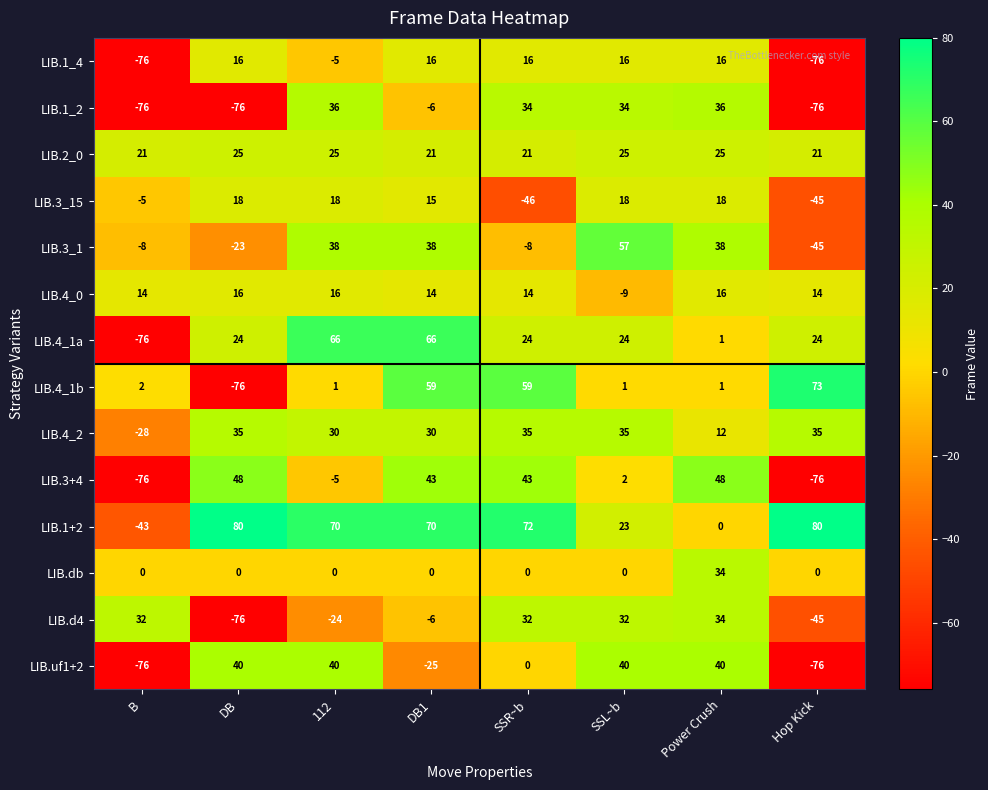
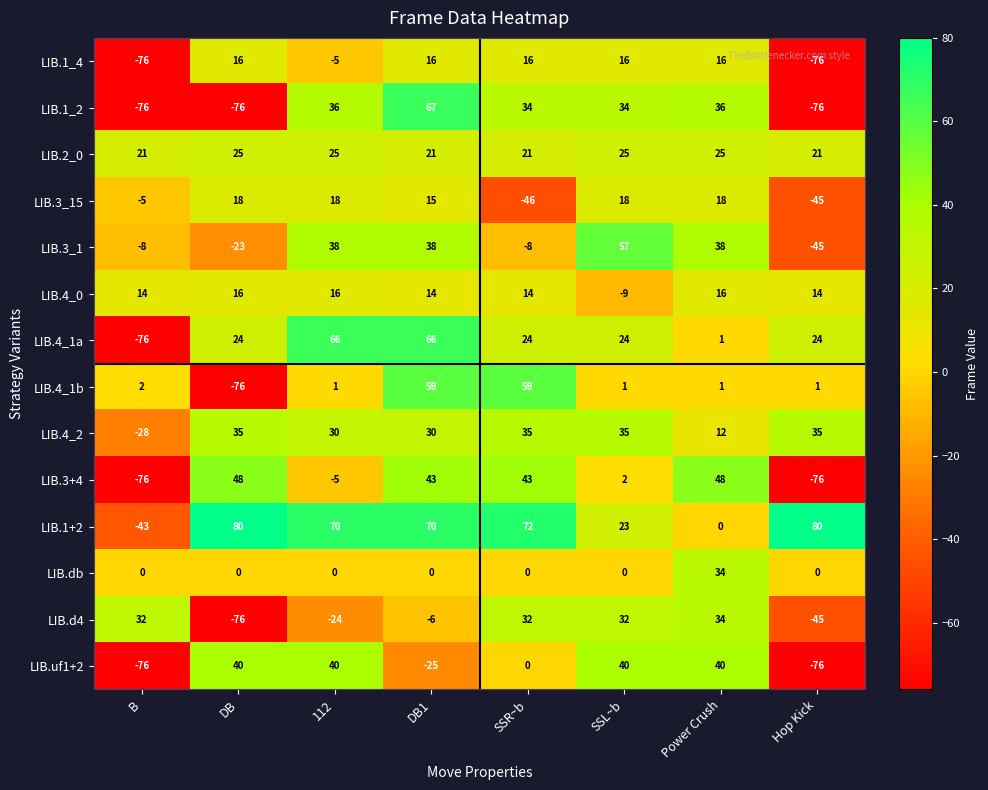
  {
    "LIB.1_4": {
      "B": -76,
      "DB": 16,
      "112": -5,
      "DB1": 16,
      "SSR~b": 16,
      "SSL~b": 16,
      "Power Crush": 16
    },
    "LIB.1_2": {
      "B": -76,
      "DB": -76,
      "112": 36,
-     "DB1": -6,
+     "DB1": 67,
      "SSR~b": 34,
      "SSL~b": 34,
      "Power Crush": 36,
      "Hop Kick": -76
    },
    "LIB.2_0": {
      "B": 21,
      "DB": 25,
      "112": 25,
      "DB1": 21,
      "SSR~b": 21,
      "SSL~b": 25,
      "Power Crush": 25,
      "Hop Kick": 21
    },
    "LIB.3_15": {
      "B": -5,
      "DB": 18,
      "112": 18,
      "DB1": 15,
      "SSR~b": -46,
      "SSL~b": 18,
      "Power Crush": 18,
      "Hop Kick": -45
    },
    "LIB.3_1": {
      "B": -8,
      "DB": -23,
      "112": 38,
      "DB1": 38,
      "SSR~b": -8,
      "SSL~b": 57,
      "Power Crush": 38,
      "Hop Kick": -45
    },
    "LIB.4_0": {
      "B": 14,
      "DB": 16,
      "112": 16,
      "DB1": 14,
      "SSR~b": 14,
      "SSL~b": -9,
      "Power Crush": 16,
      "Hop Kick": 14
    },
    "LIB.4_1a": {
      "B": -76,
      "DB": 24,
      "112": 66,
      "DB1": 66,
      "SSR~b": 24,
      "SSL~b": 24,
      "Power Crush": 1,
      "Hop Kick": 24
    },
    "LIB.4_1b": {
      "B": 2,
      "DB": -76,
      "112": 1,
      "DB1": 59,
      "SSR~b": 59,
      "SSL~b": 1,
      "Power Crush": 1,
-     "Hop Kick": 73
+     "Hop Kick": 1
    },
    "LIB.4_2": {
      "B": -28,
      "DB": 35,
      "112": 30,
      "DB1": 30,
      "SSR~b": 35,
      "SSL~b": 35,
      "Power Crush": 12,
      "Hop Kick": 35
    },
    "LIB.3+4": {
      "B": -76,
      "DB": 48,
      "112": -5,
      "DB1": 43,
      "SSR~b": 43,
      "SSL~b": 2,
      "Power Crush": 48,
      "Hop Kick": -76
    },
    "LIB.1+2": {
      "B": -43,
      "DB": 80,
      "112": 70,
      "DB1": 70,
      "SSR~b": 72,
      "SSL~b": 23,
      "Power Crush": 0,
      "Hop Kick": 80
    },
    "LIB.db": {
      "B": 0,
      "DB": 0,
      "112": 0,
      "DB1": 0,
      "SSR~b": 0,
      "SSL~b": 0,
      "Power Crush": 34,
      "Hop Kick": 0
    },
    "LIB.d4": {
      "B": 32,
      "DB": -76,
      "112": -24,
      "DB1": -6,
      "SSR~b": 32,
      "SSL~b": 32,
      "Power Crush": 34,
      "Hop Kick": -45
    },
    "LIB.uf1+2": {
      "B": -76,
      "DB": 40,
      "112": 40,
      "DB1": -25,
      "SSR~b": 0,
      "SSL~b": 40,
      "Power Crush": 40,
      "Hop Kick": -76
    }
  }
